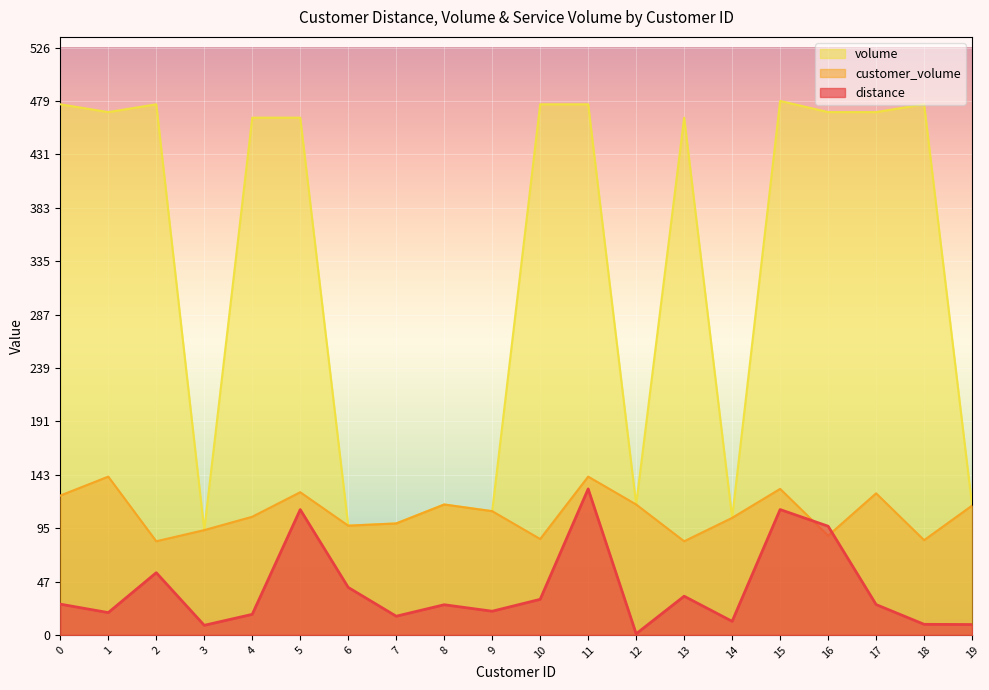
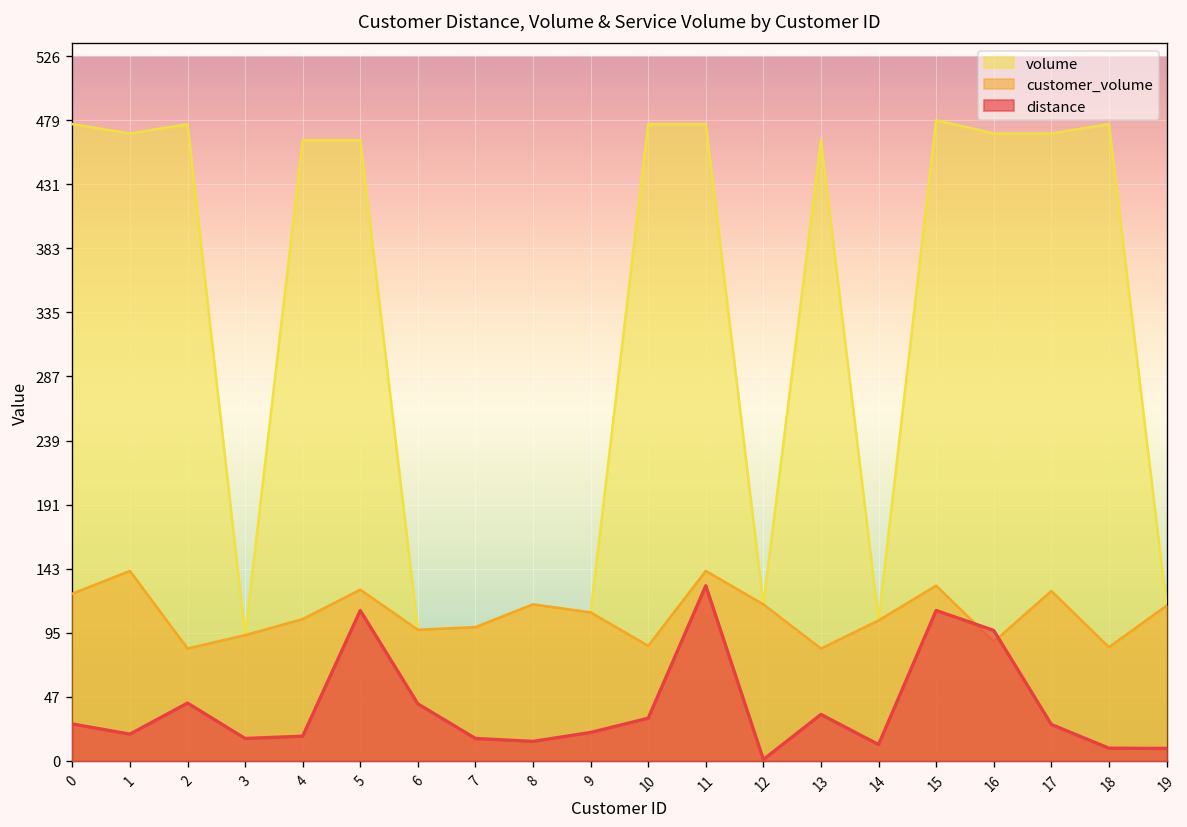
  {
    "distance": {
      "0": 28,
      "1": 20,
-     "2": 56,
-     "3": 9,
+     "2": 43,
+     "3": 17,
      "4": 18,
      "5": 112,
      "6": 43,
      "7": 17,
-     "8": 27,
+     "8": 15,
      "9": 21,
      "10": 32,
      "11": 131,
      "12": 1,
      "13": 35,
      "14": 12,
      "15": 112,
      "16": 98,
      "17": 27,
      "18": 9,
      "19": 9
    }
  }
